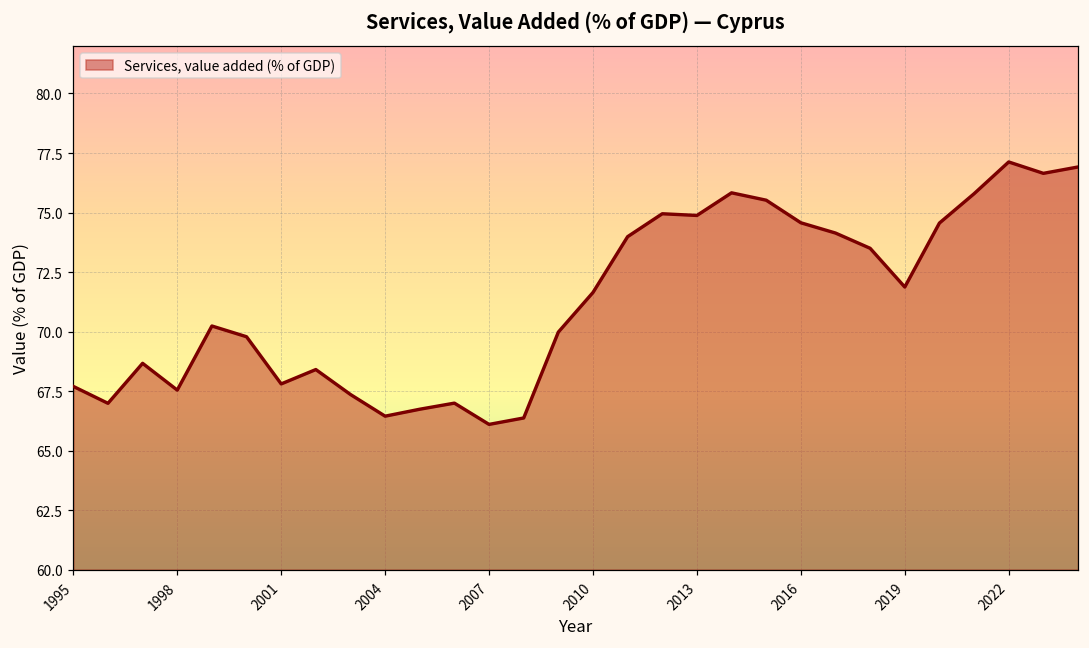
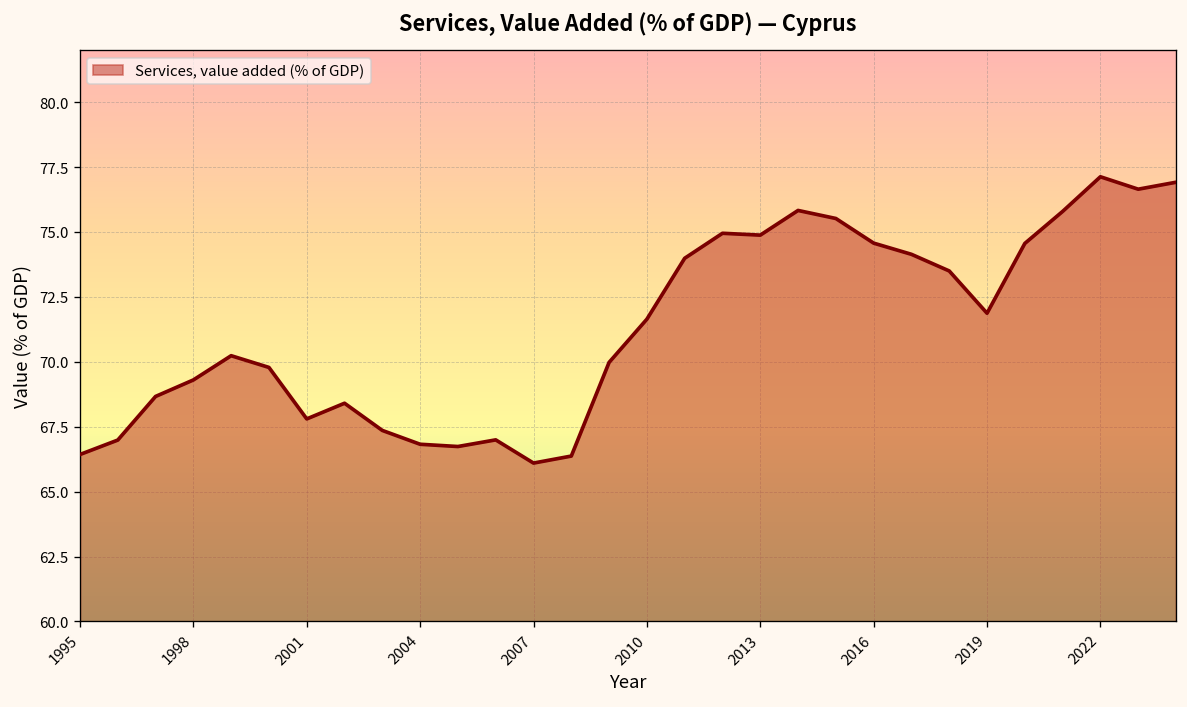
  {
-   "1995": 67.7,
-   "1998": 67.5,
+   "1995": 66.4,
+   "1998": 69.3,
    "2001": 67.8,
-   "2004": 66.4,
+   "2004": 66.8,
    "2007": 66.1,
    "2010": 71.6,
    "2013": 74.9,
    "2016": 74.6,
    "2019": 71.9,
    "2022": 77.1
  }
